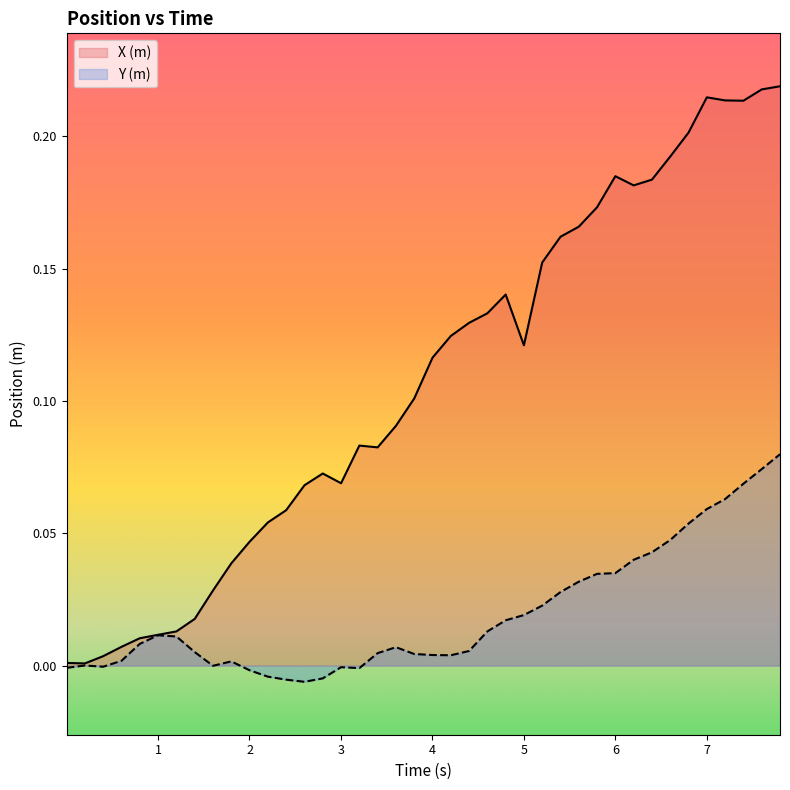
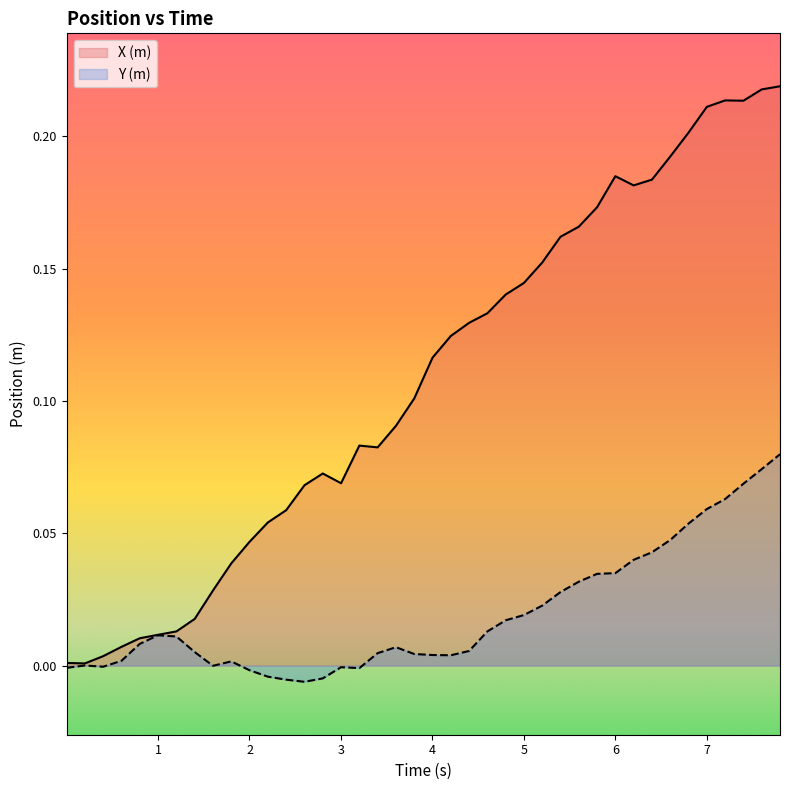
  {
    "X (m)": {
      "2": 0.047,
      "3": 0.069,
      "4": 0.116,
-     "5": 0.121,
+     "5": 0.145,
      "6": 0.185,
-     "7": 0.215
+     "7": 0.211
    }
  }
